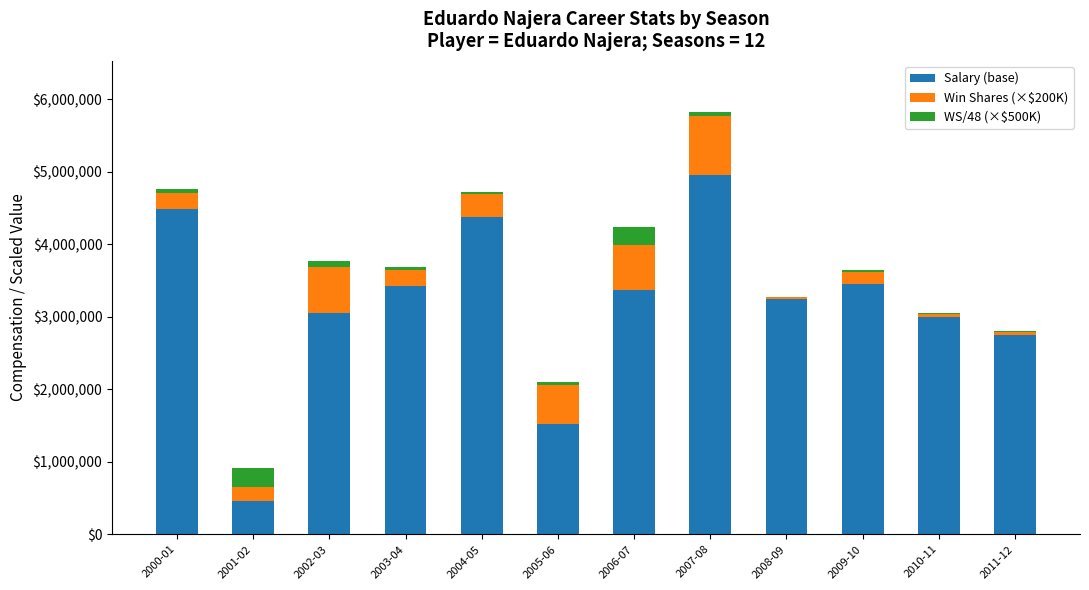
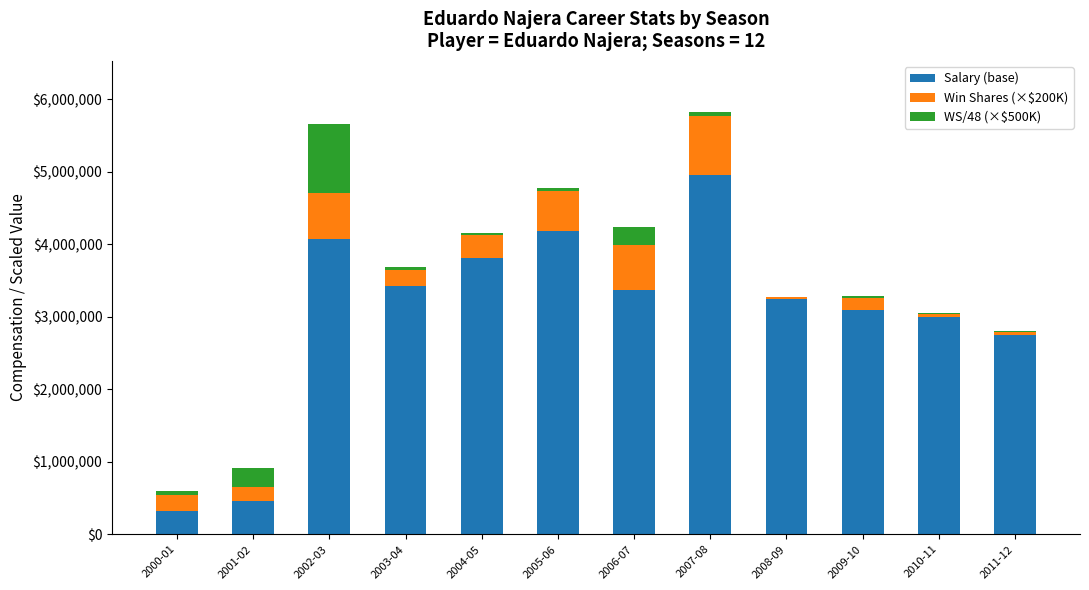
  {
    "Salary (base)": {
-     "2000-01": "$4,500,000",
+     "2000-01": "$300,000",
      "2001-02": "$500,000",
-     "2002-03": "$3,000,000",
+     "2002-03": "$4,100,000",
      "2003-04": "$3,400,000",
-     "2004-05": "$4,400,000",
-     "2005-06": "$1,500,000",
+     "2004-05": "$3,800,000",
+     "2005-06": "$4,200,000",
      "2006-07": "$3,400,000",
      "2007-08": "$5,000,000",
      "2008-09": "$3,300,000",
-     "2009-10": "$3,500,000",
+     "2009-10": "$3,100,000",
      "2010-11": "$3,000,000",
      "2011-12": "$2,800,000"
    },
    "Win Shares (×$200K)": {
      "2000-01": "$200,000",
      "2001-02": "$200,000",
      "2002-03": "$600,000",
      "2003-04": "$200,000",
      "2004-05": "$300,000",
      "2005-06": "$500,000",
      "2006-07": "$600,000",
      "2007-08": "$800,000",
      "2009-10": "$200,000",
      "2010-11": "$0",
      "2011-12": "$0"
    },
    "WS/48 (×$500K)": {
      "2000-01": "$100,000",
      "2001-02": "$300,000",
-     "2002-03": "$100,000",
+     "2002-03": "$1,000,000",
      "2003-04": "$0",
      "2005-06": "$0",
      "2006-07": "$300,000",
      "2007-08": "$100,000"
    }
  }
